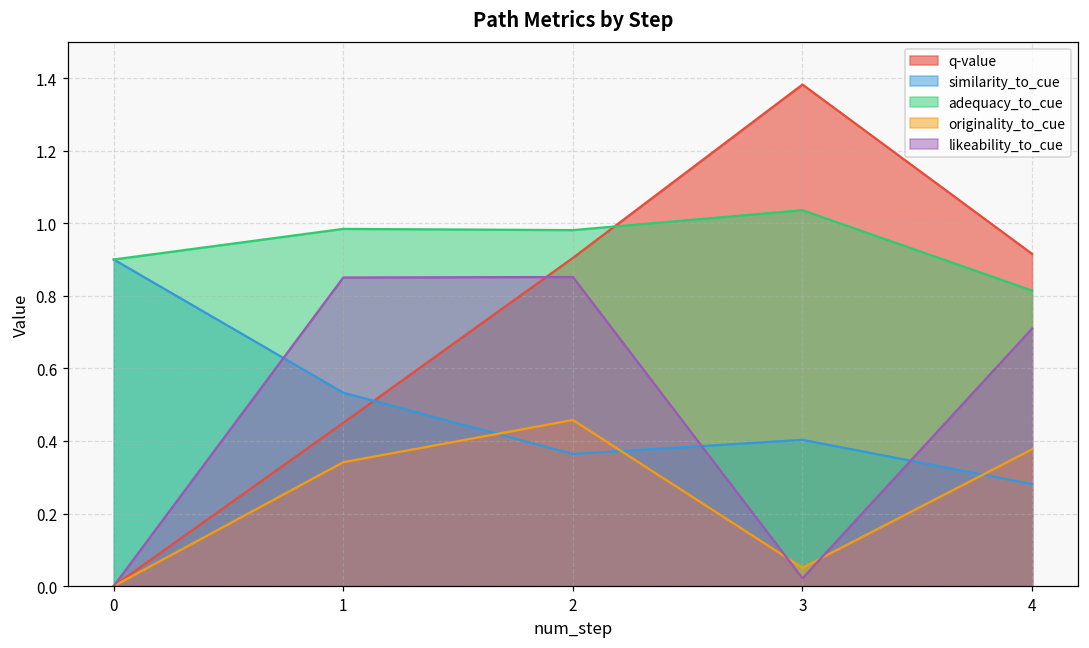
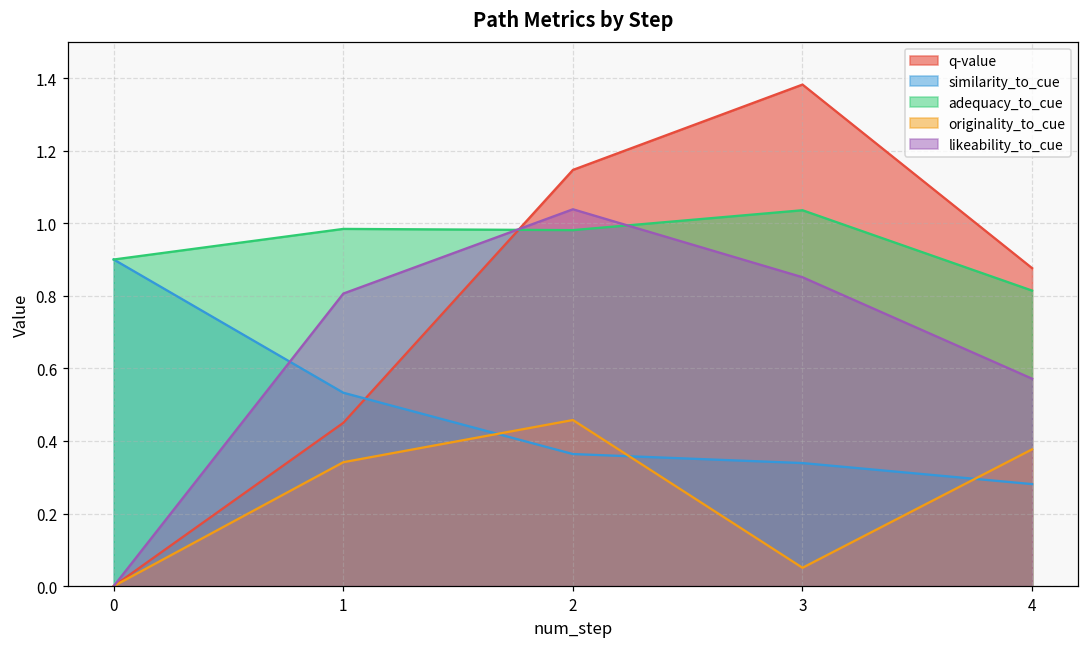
  {
    "q-value": {
      "1": 0.45,
-     "2": 0.90,
+     "2": 1.15,
      "3": 1.38,
-     "4": 0.92
+     "4": 0.88
    },
    "similarity_to_cue": {
      "1": 0.53,
      "2": 0.36,
-     "3": 0.40,
+     "3": 0.34,
      "4": 0.28
    },
    "adequacy_to_cue": {
      "1": 0.98,
      "2": 0.98,
      "3": 1.04,
      "4": 0.81
    },
    "originality_to_cue": {
      "1": 0.34,
      "2": 0.46,
      "3": 0.05,
      "4": 0.38
    },
    "likeability_to_cue": {
-     "1": 0.85,
-     "2": 0.85,
-     "3": 0.02,
-     "4": 0.71
+     "1": 0.81,
+     "2": 1.04,
+     "3": 0.85,
+     "4": 0.57
    }
  }
